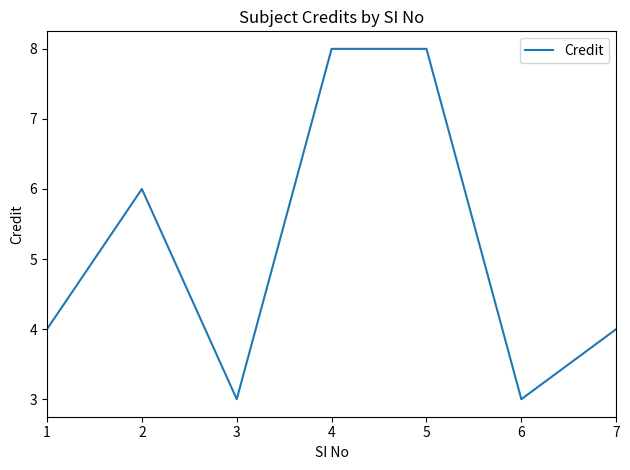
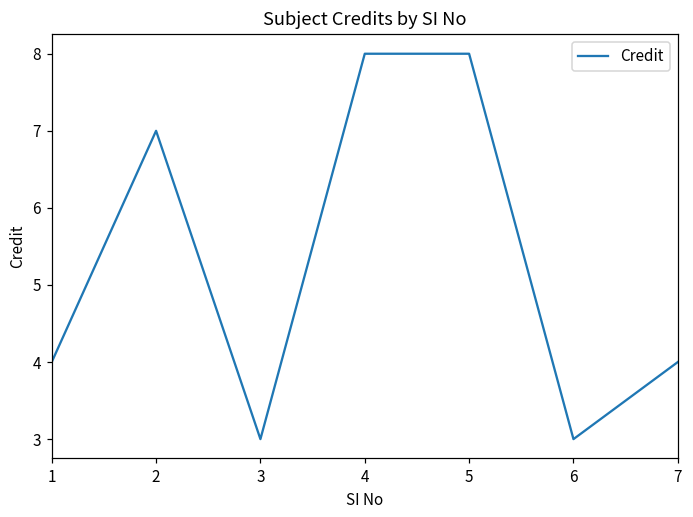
  {
    "1": 4,
-   "2": 6,
+   "2": 7,
    "3": 3,
    "4": 8,
    "5": 8,
    "6": 3,
    "7": 4
  }
